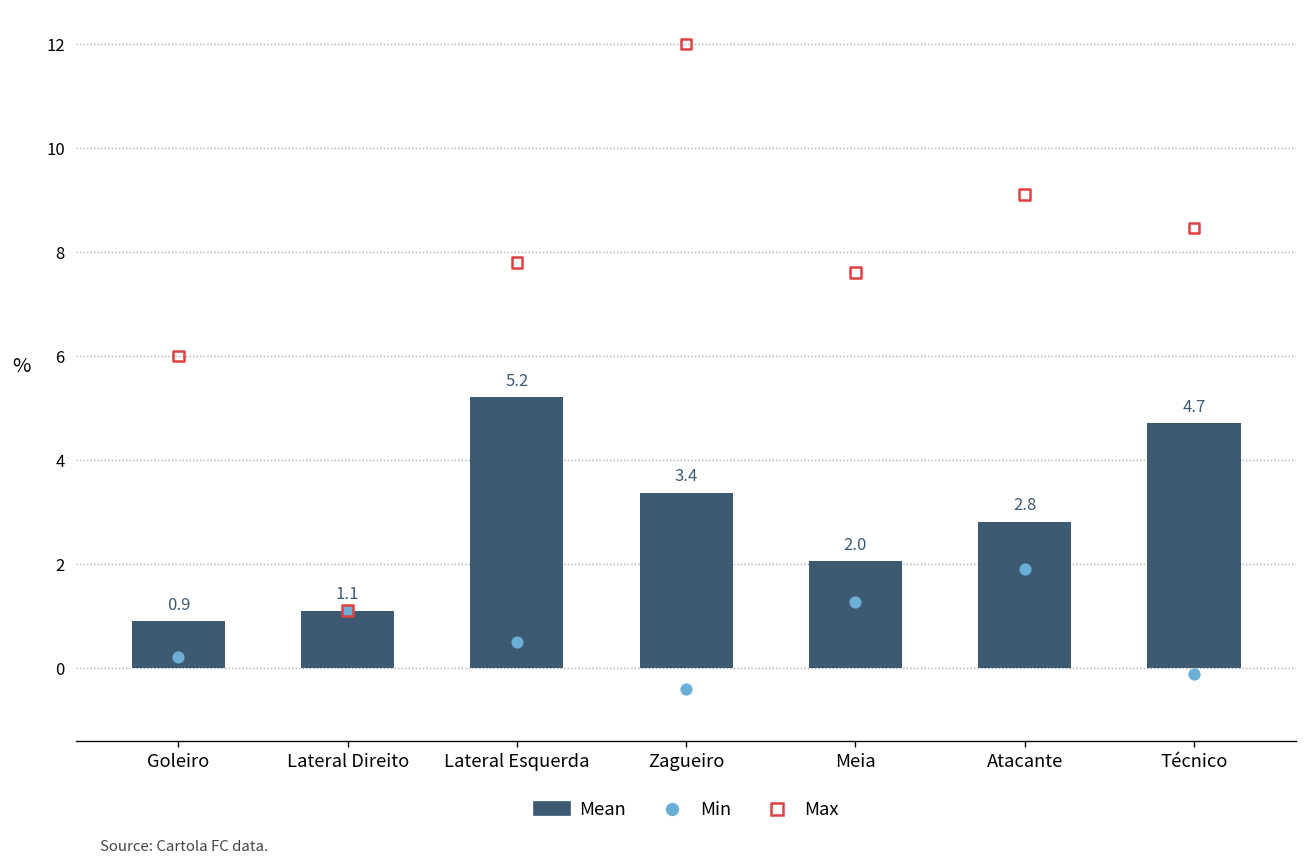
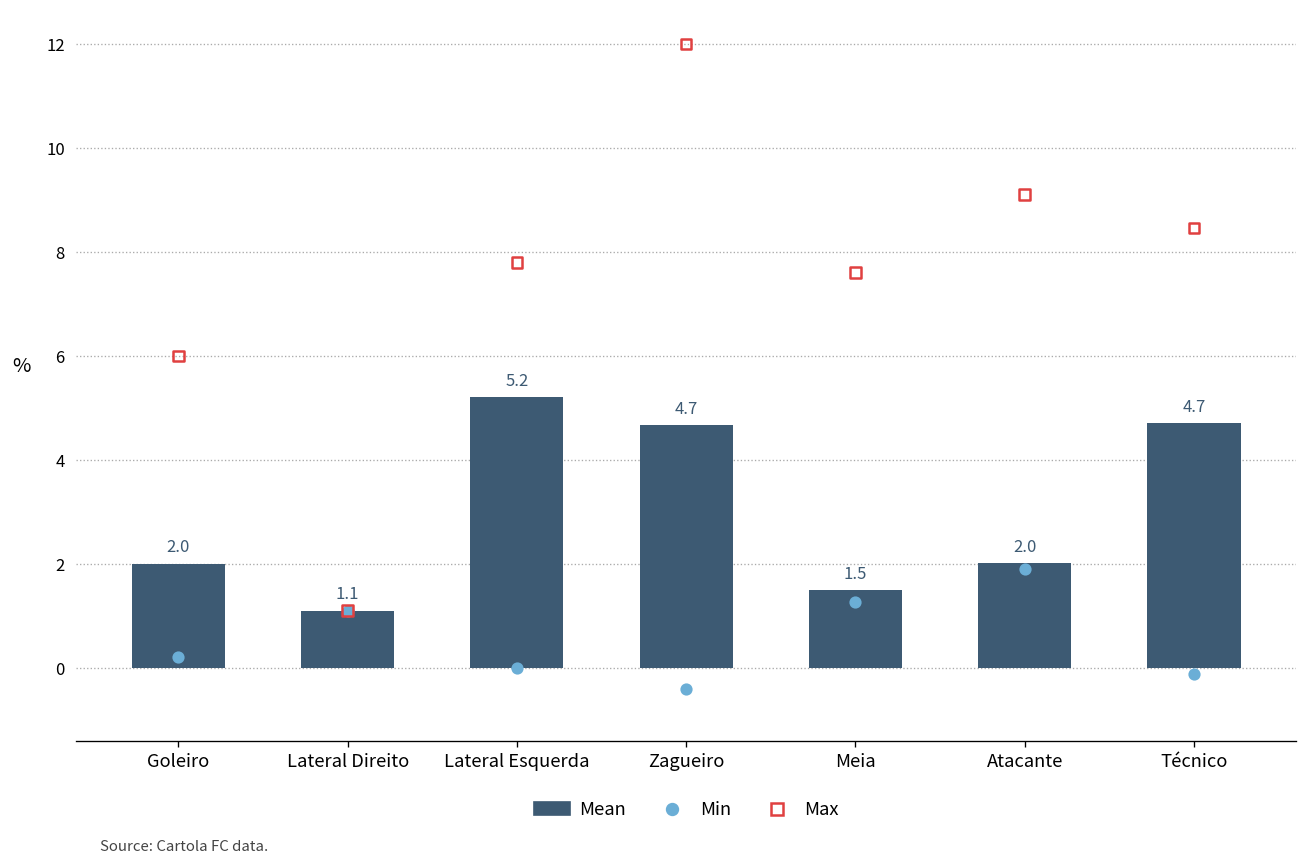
  {
    "Mean": {
-     "Goleiro": 0.9,
+     "Goleiro": 2.0,
      "Lateral Direito": 1.1,
      "Lateral Esquerda": 5.2,
-     "Zagueiro": 3.4,
-     "Meia": 2.0,
-     "Atacante": 2.8,
+     "Zagueiro": 4.7,
+     "Meia": 1.5,
+     "Atacante": 2.0,
      "Técnico": 4.7
    },
    "Min": {
-     "Lateral Esquerda": 0.5
+     "Lateral Esquerda": 0.0
    }
  }
